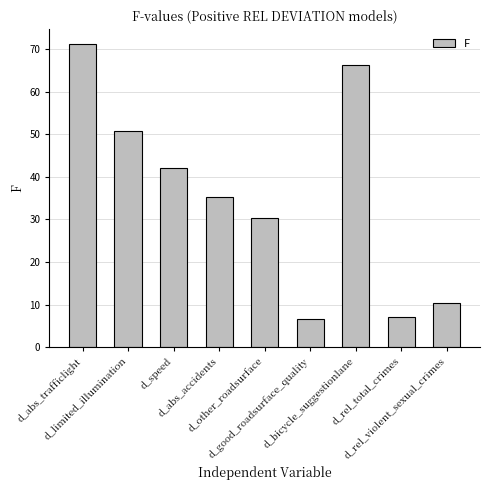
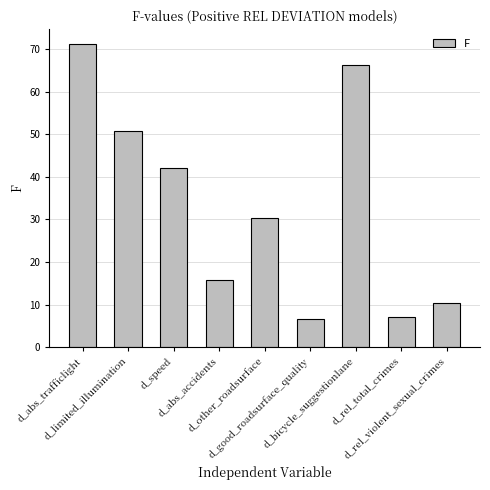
  {
    "d_abs_trafficlight": 71,
    "d_limited_illumination": 51,
    "d_speed": 42,
-   "d_abs_accidents": 35,
+   "d_abs_accidents": 16,
    "d_other_roadsurface": 30,
    "d_good_roadsurface_quality": 7,
    "d_bicycle_suggestionlane": 66,
    "d_rel_total_crimes": 7,
    "d_rel_violent_sexual_crimes": 10
  }
